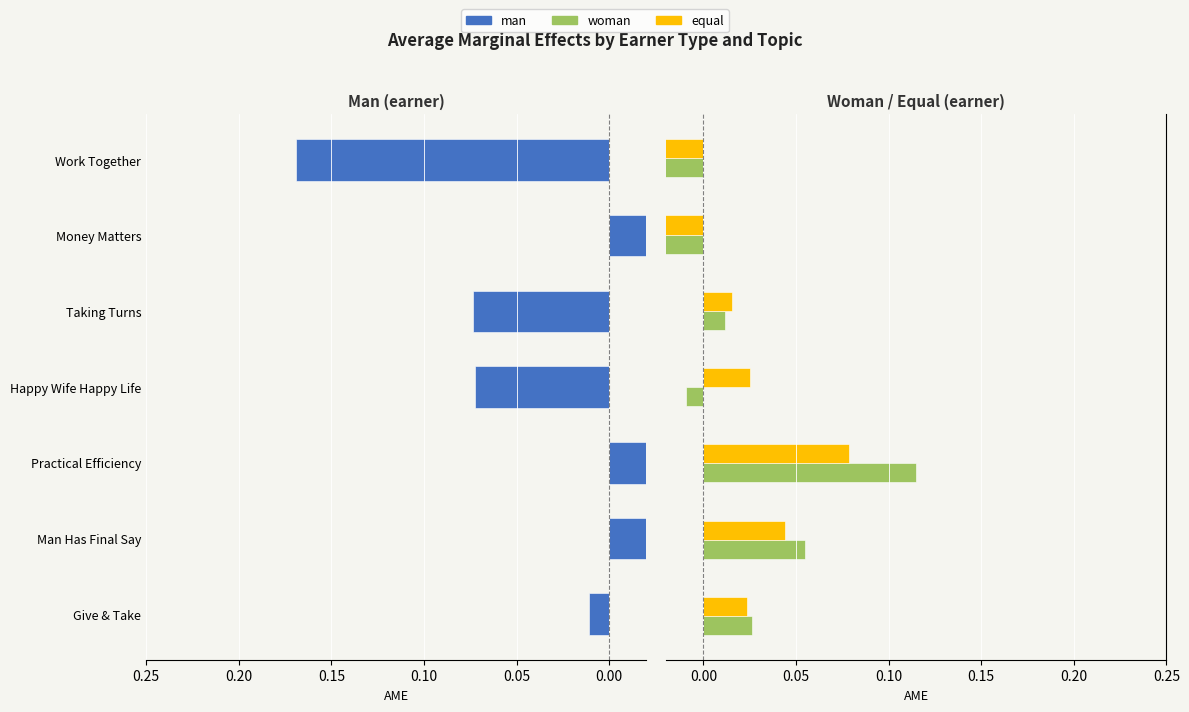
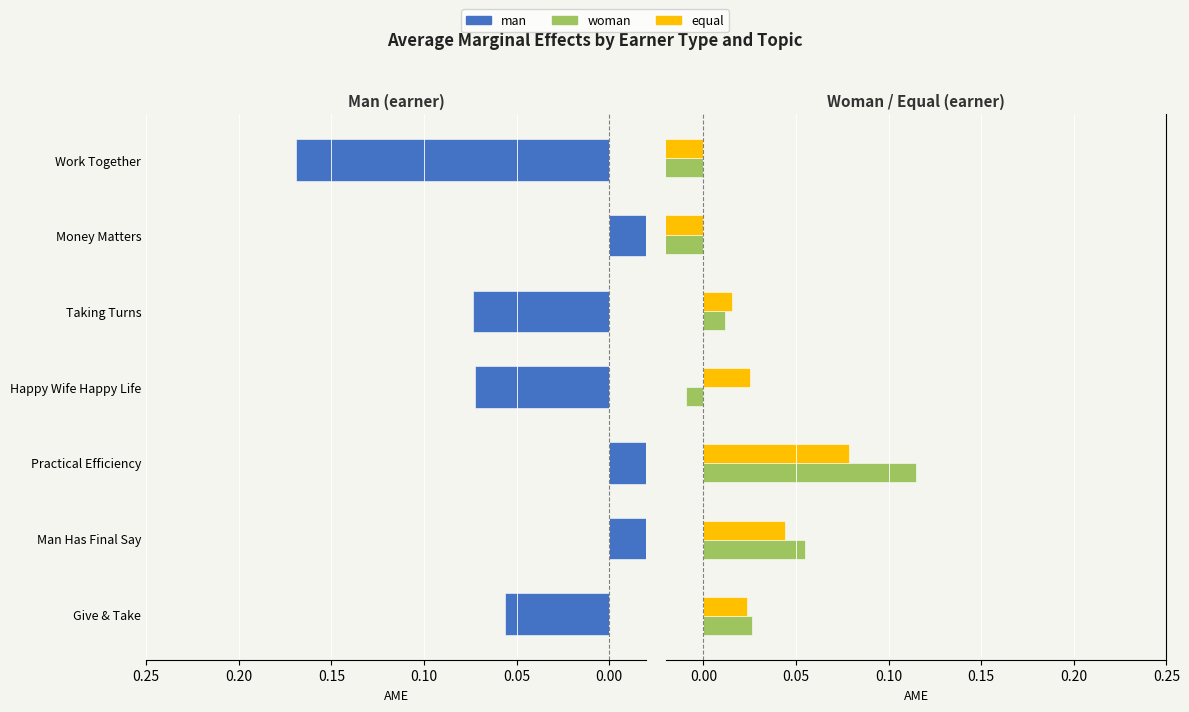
  {
    "Man (earner)": {
      "Work Together": 0.169,
      "Taking Turns": 0.073,
      "Happy Wife Happy Life": 0.072,
-     "Give & Take": 0.011
+     "Give & Take": 0.056
    }
  }
